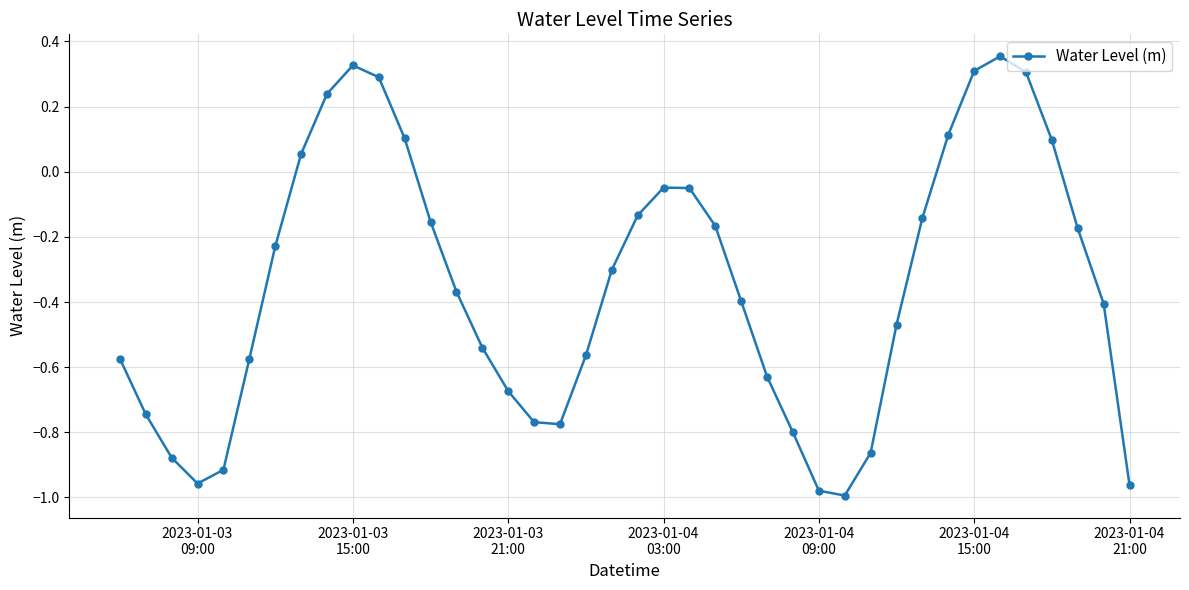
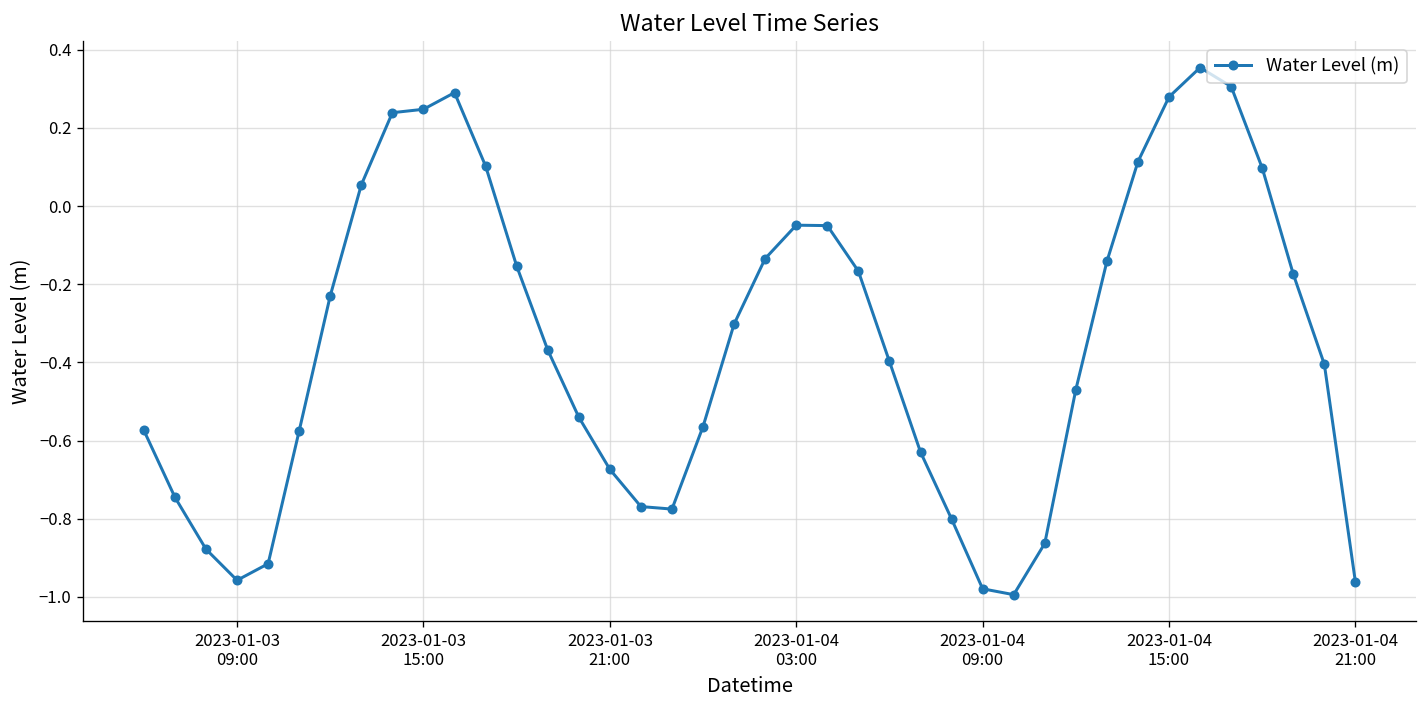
  {
    "2023-01-03 09:00": -0.96,
-   "2023-01-03 15:00": 0.33,
+   "2023-01-03 15:00": 0.25,
    "2023-01-03 21:00": -0.67,
    "2023-01-04 03:00": -0.05,
    "2023-01-04 09:00": -0.98,
-   "2023-01-04 15:00": 0.31,
+   "2023-01-04 15:00": 0.28,
    "2023-01-04 21:00": -0.96
  }
